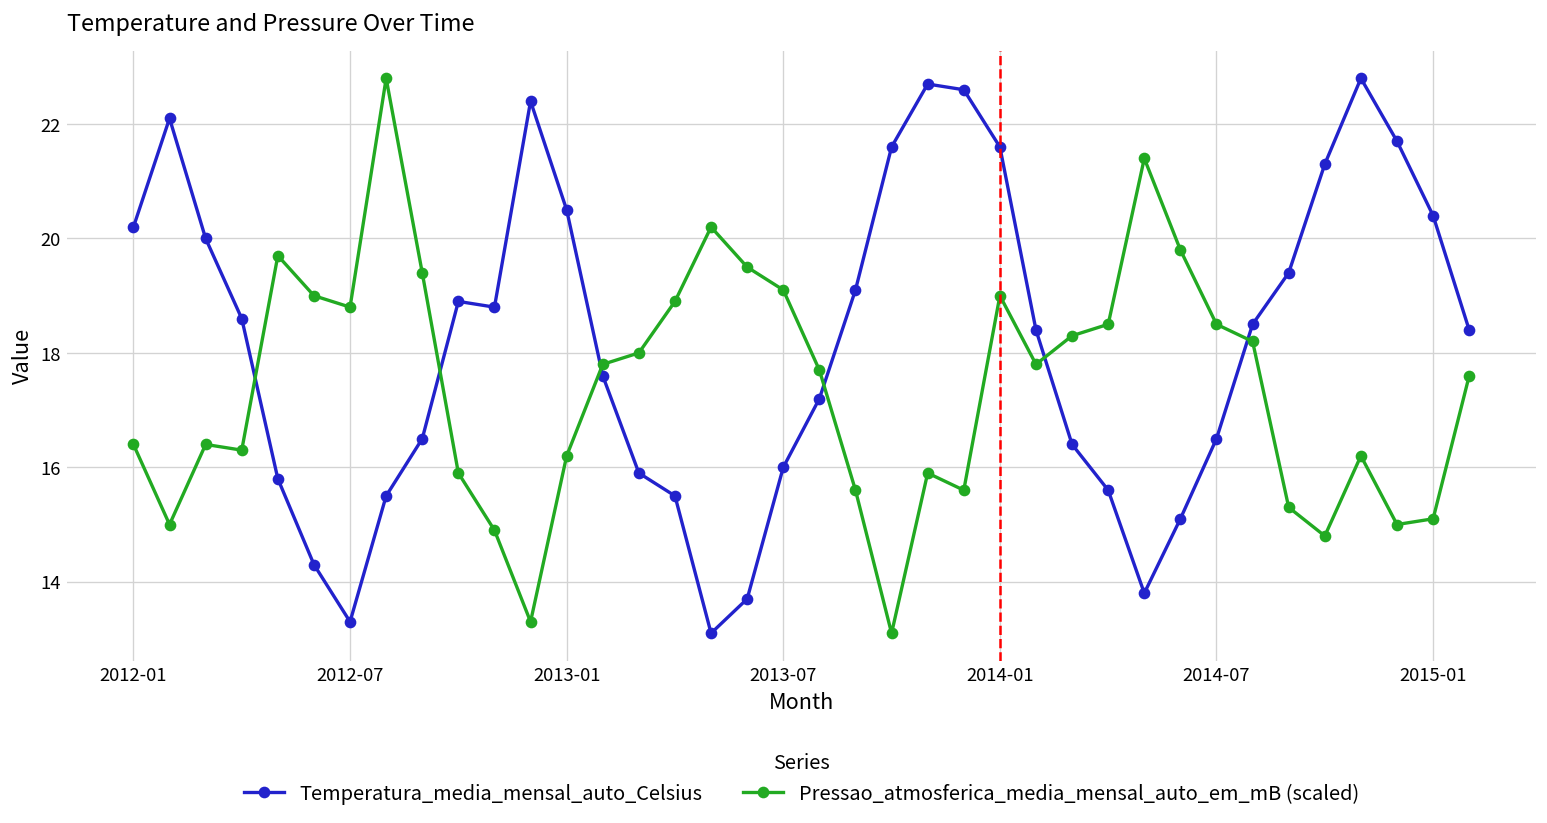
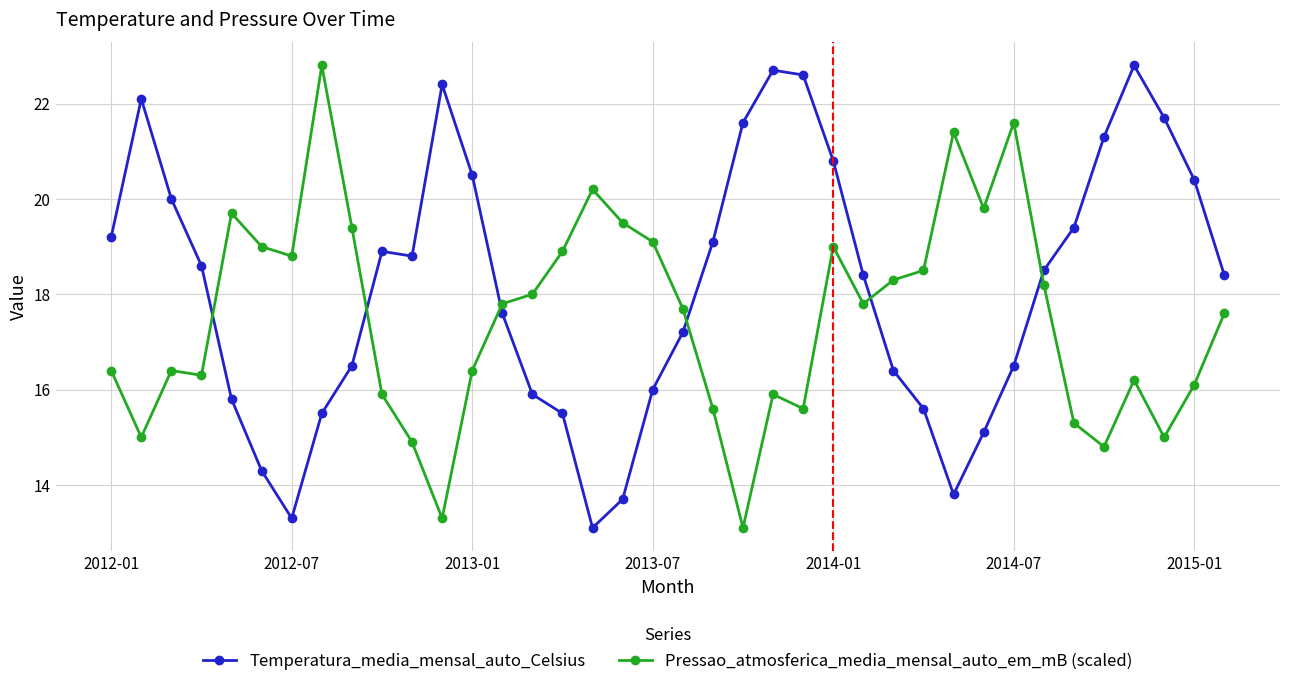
  {
    "Temperatura_media_mensal_auto_Celsius": {
-     "2012-01": 20.2,
+     "2012-01": 19.2,
      "2012-07": 13.3,
      "2013-01": 20.5,
      "2013-07": 16.0,
-     "2014-01": 21.6,
+     "2014-01": 20.8,
      "2014-07": 16.5,
      "2015-01": 20.4
    },
    "Pressao_atmosferica_media_mensal_auto_em_mB (scaled)": {
      "2012-01": 16.4,
      "2012-07": 18.8,
-     "2013-01": 16.2,
+     "2013-01": 16.4,
      "2013-07": 19.1,
      "2014-01": 19.0,
-     "2014-07": 18.5,
-     "2015-01": 15.1
+     "2014-07": 21.6,
+     "2015-01": 16.1
    }
  }
